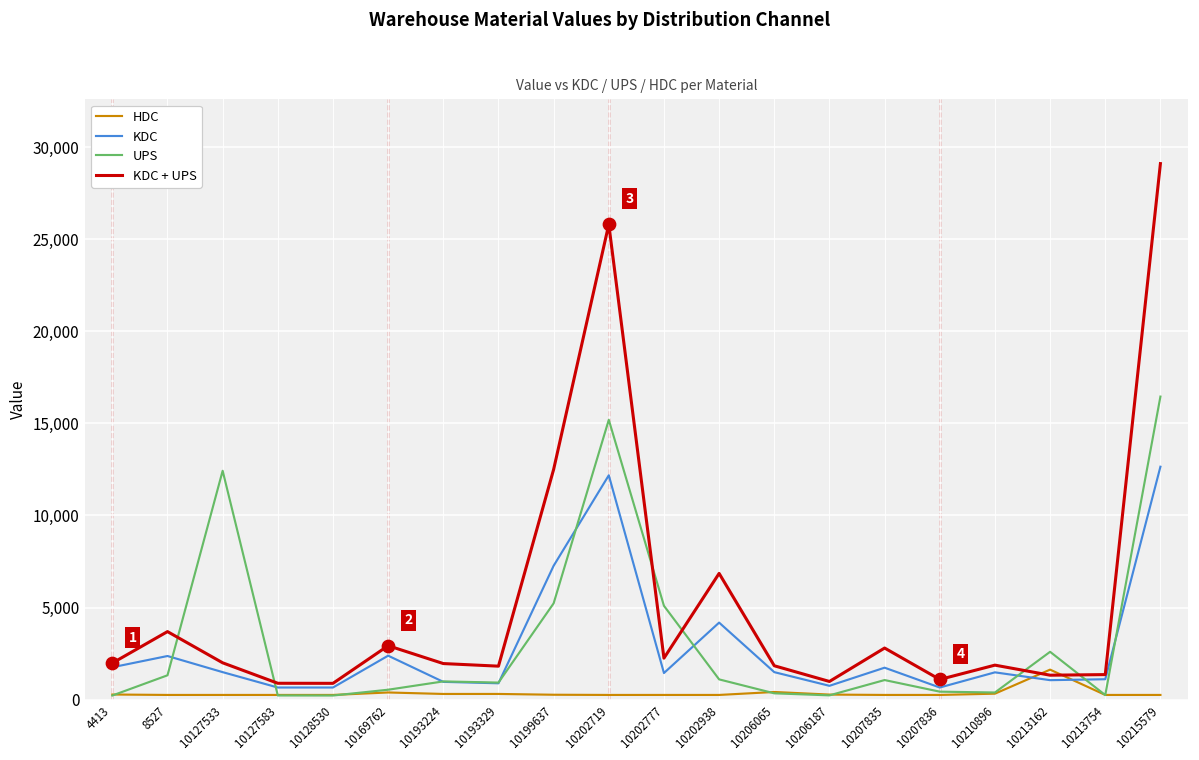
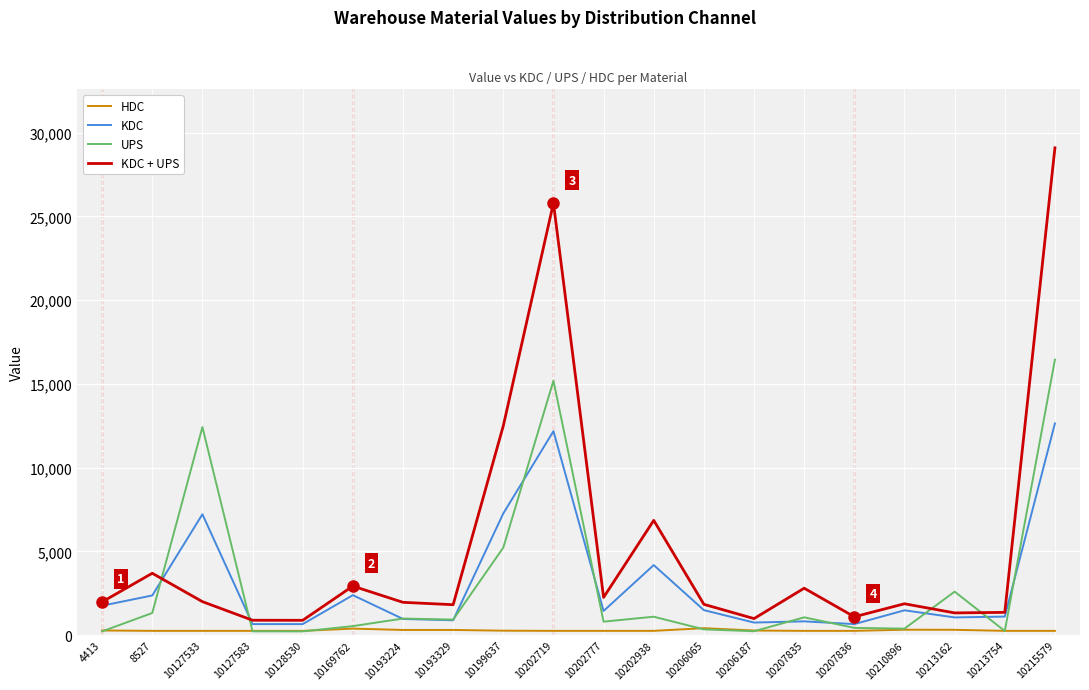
  {
    "HDC": {
      "8527": "300",
      "10127533": "300",
      "10193224": "300",
      "10193329": "300",
      "10199637": "300",
      "10202719": "300",
      "10202777": "300",
      "10202938": "300",
      "10207835": "300",
      "10207836": "300",
-     "10213162": "1,600",
+     "10213162": "300",
      "10215579": "300"
    },
    "KDC": {
      "4413": "1,800",
      "8527": "2,400",
-     "10127533": "1,500",
+     "10127533": "7,200",
      "10127583": "700",
      "10128530": "700",
      "10169762": "2,400",
      "10199637": "7,300",
      "10202719": "12,200",
      "10202777": "1,400",
      "10202938": "4,200",
      "10206065": "1,500",
      "10206187": "800",
-     "10207835": "1,700",
+     "10207835": "800",
      "10207836": "700",
      "10210896": "1,500",
      "10213162": "1,100",
      "10213754": "1,100",
      "10215579": "12,600"
    },
    "UPS": {
      "8527": "1,300",
      "10127533": "12,400",
      "10199637": "5,200",
      "10202719": "15,200",
-     "10202777": "5,100",
+     "10202777": "800",
      "10202938": "1,100",
      "10207835": "1,100",
      "10207836": "400",
      "10213162": "2,600",
      "10215579": "16,500"
    }
  }
